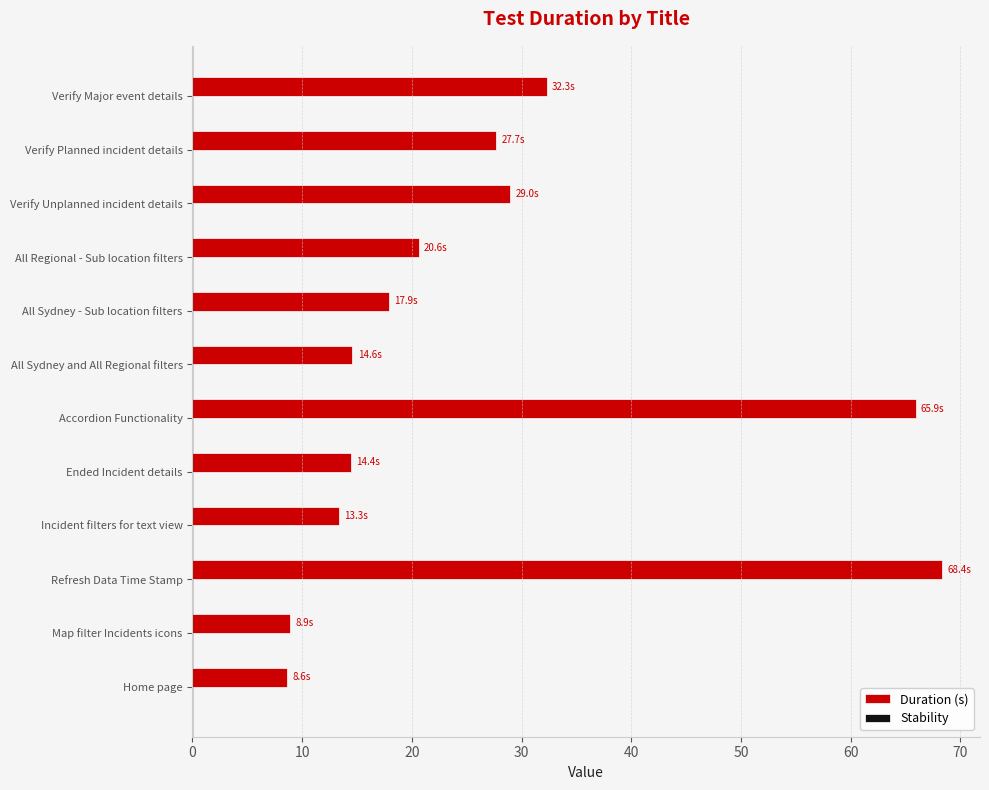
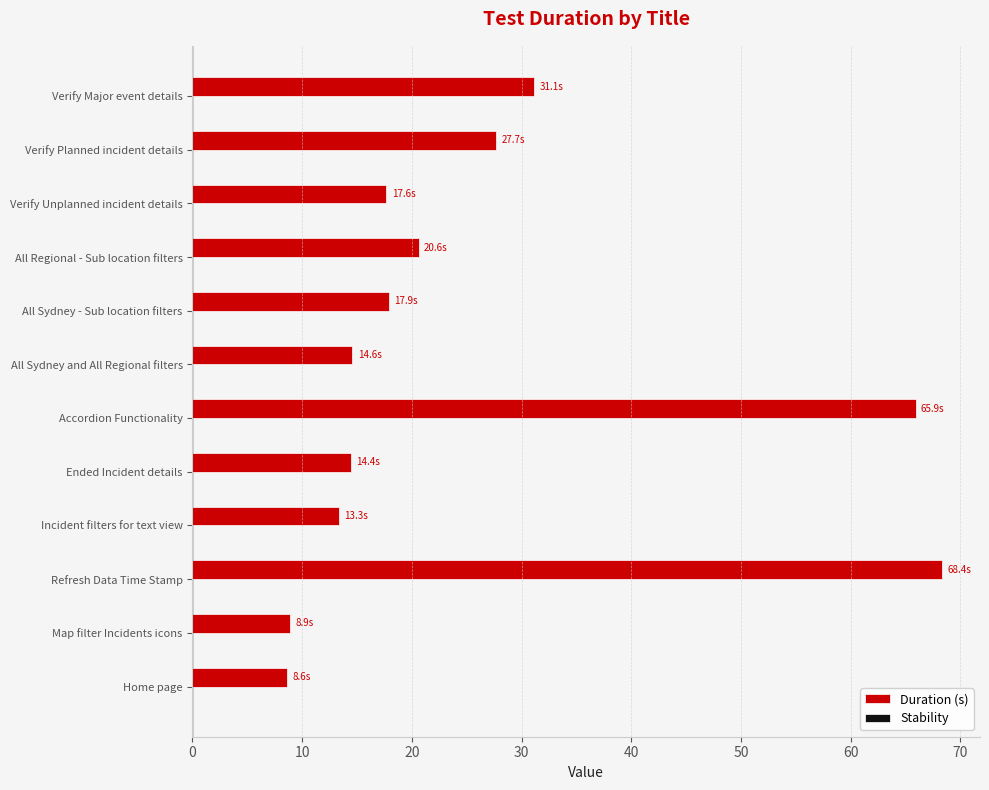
  {
    "Duration (s)": {
-     "Verify Major event details": "32.3s",
+     "Verify Major event details": "31.1s",
      "Verify Planned incident details": "27.7s",
-     "Verify Unplanned incident details": "29.0s",
+     "Verify Unplanned incident details": "17.6s",
      "All Regional - Sub location filters": "20.6s",
      "All Sydney - Sub location filters": "17.9s",
      "All Sydney and All Regional filters": "14.6s",
      "Accordion Functionality": "65.9s",
      "Ended Incident details": "14.4s",
      "Incident filters for text view": "13.3s",
      "Refresh Data Time Stamp": "68.4s",
      "Map filter Incidents icons": "8.9s",
      "Home page": "8.6s"
    },
    "Stability": {
      "Verify Major event details": "0.0",
      "Verify Planned incident details": "0.0",
      "Verify Unplanned incident details": "0.0",
      "All Regional - Sub location filters": "0.0",
      "All Sydney - Sub location filters": "0.0",
      "All Sydney and All Regional filters": "0.0",
      "Accordion Functionality": "0.0",
      "Ended Incident details": "0.0",
      "Incident filters for text view": "0.0",
      "Refresh Data Time Stamp": "0.0",
      "Map filter Incidents icons": "0.0",
      "Home page": "0.0"
    }
  }
